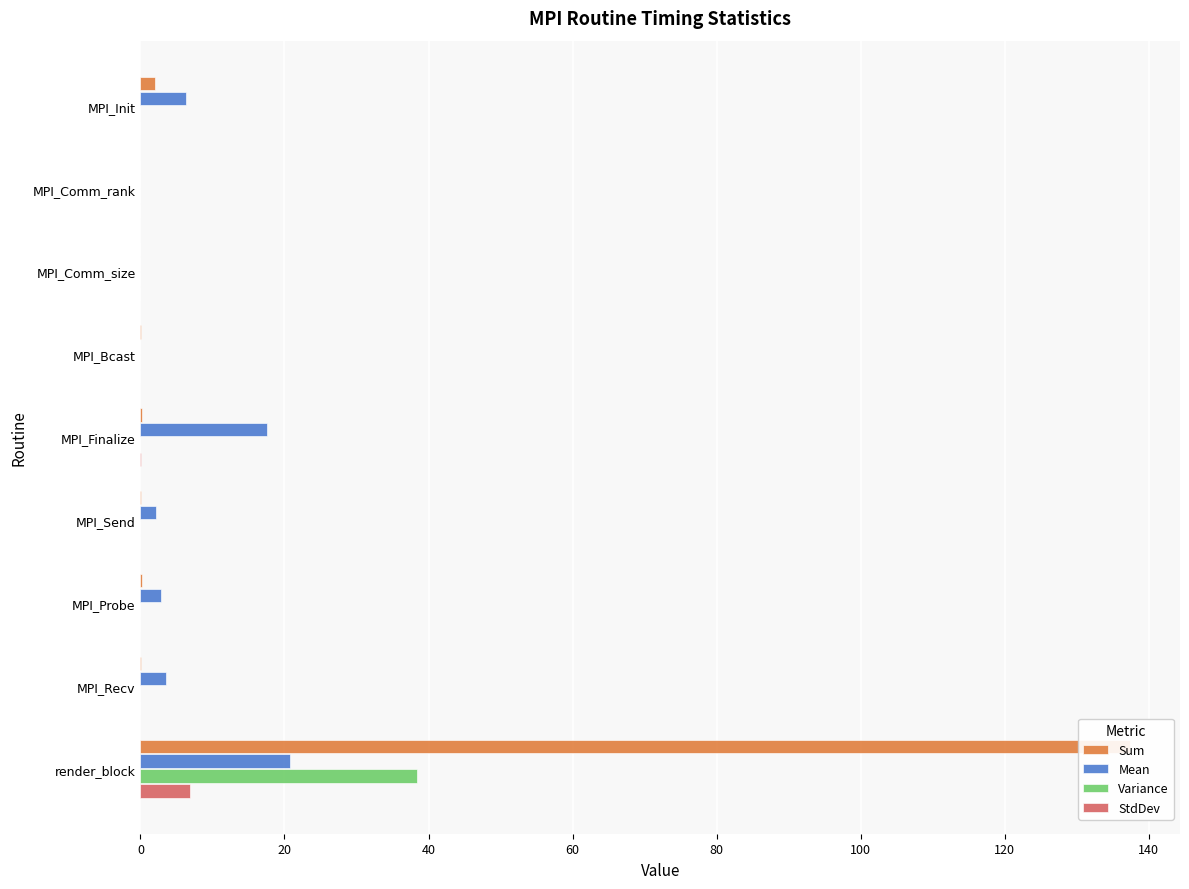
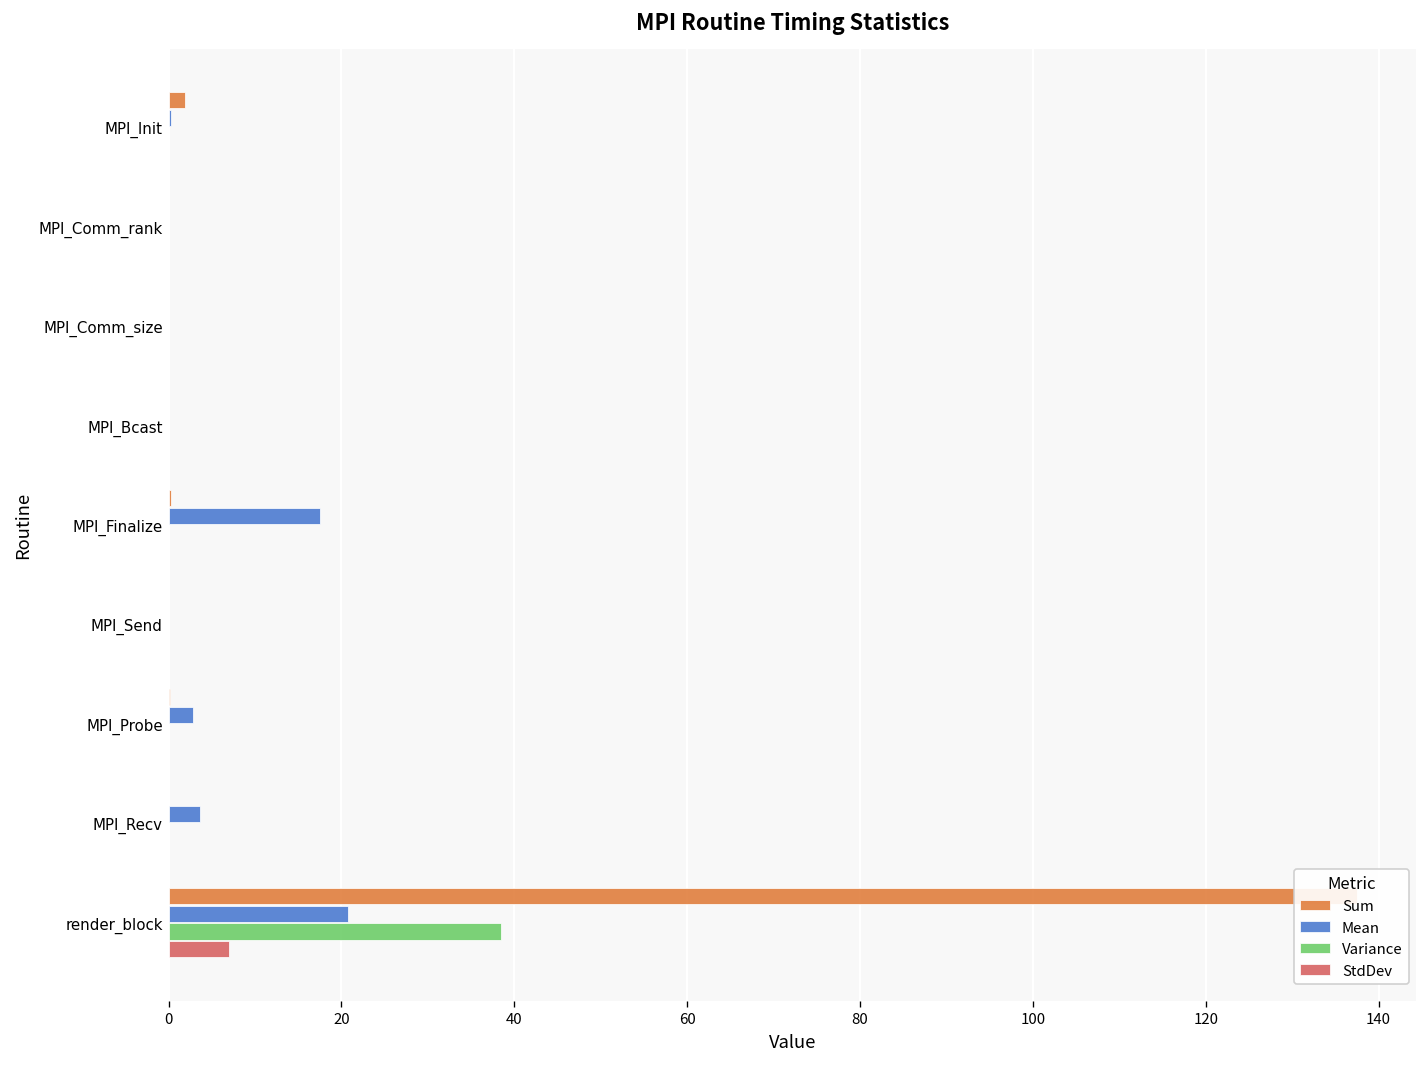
  {
    "Mean": {
-     "MPI_Init": 6,
+     "MPI_Init": 0,
      "MPI_Comm_rank": 0,
      "MPI_Comm_size": 0,
      "MPI_Finalize": 18,
-     "MPI_Send": 2,
+     "MPI_Send": 0,
      "MPI_Probe": 3,
      "MPI_Recv": 4,
      "render_block": 21
    },
    "Variance": {
      "render_block": 38
    }
  }
